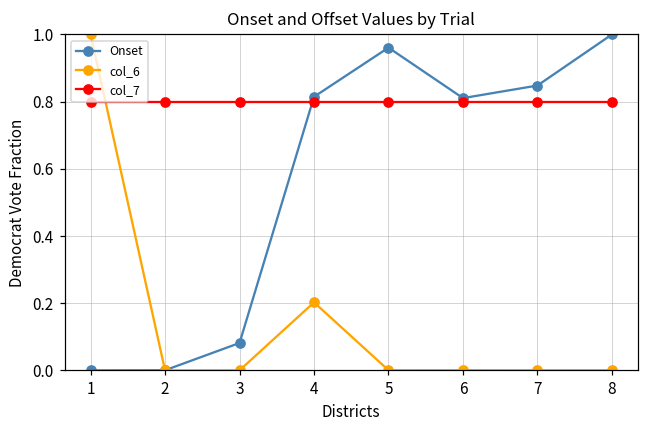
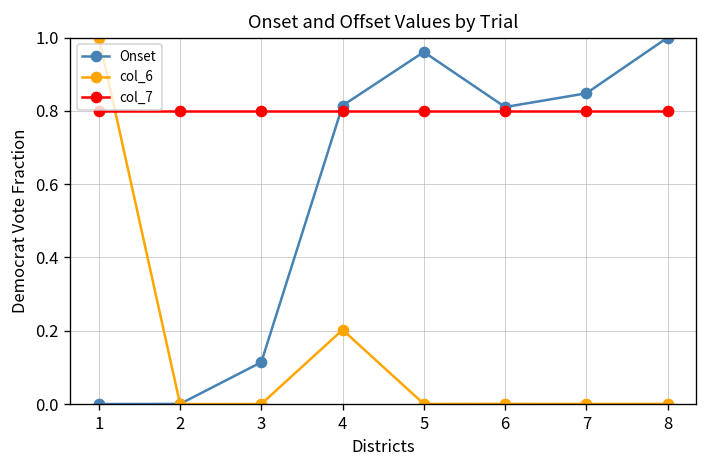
  {
    "Onset": {
      "1": 0.00,
-     "3": 0.08,
+     "3": 0.11,
      "4": 0.81,
      "5": 0.96,
      "6": 0.81,
      "7": 0.85,
      "8": 1.00
    },
    "col_6": {
      "1": 1.00,
      "3": 0.00,
      "4": 0.20,
      "5": 0.00,
      "6": 0.00,
      "7": 0.00,
      "8": 0.00
    },
    "col_7": {
      "1": 0.80,
      "2": 0.80,
      "3": 0.80,
      "4": 0.80,
      "5": 0.80,
      "6": 0.80,
      "7": 0.80,
      "8": 0.80
    }
  }
